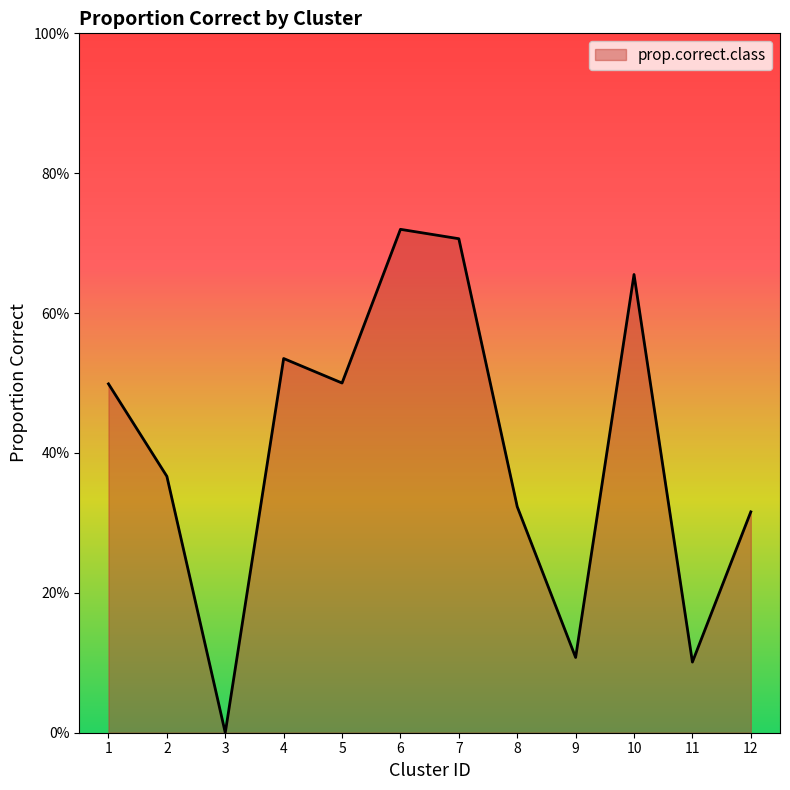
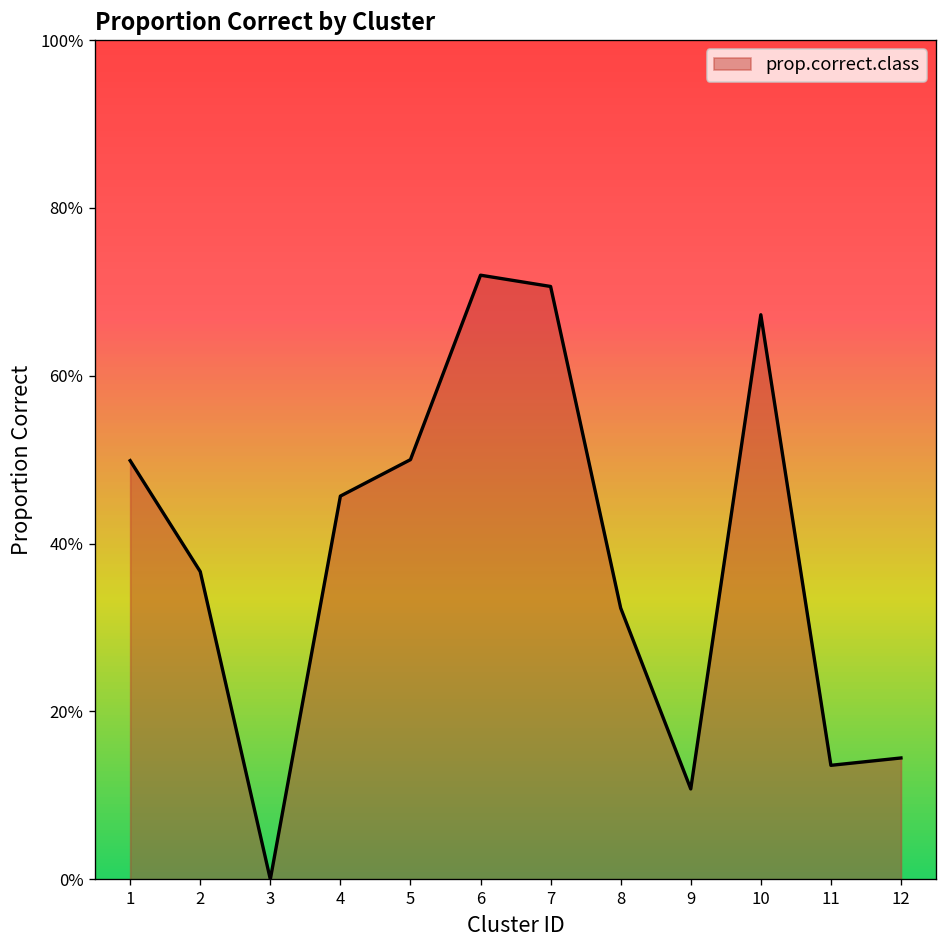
  {
    "1": "50%",
    "2": "37%",
    "3": "0%",
-   "4": "54%",
+   "4": "46%",
    "5": "50%",
    "6": "72%",
    "7": "71%",
    "8": "32%",
    "9": "11%",
-   "10": "66%",
-   "11": "10%",
-   "12": "32%"
+   "10": "67%",
+   "11": "14%",
+   "12": "14%"
  }
